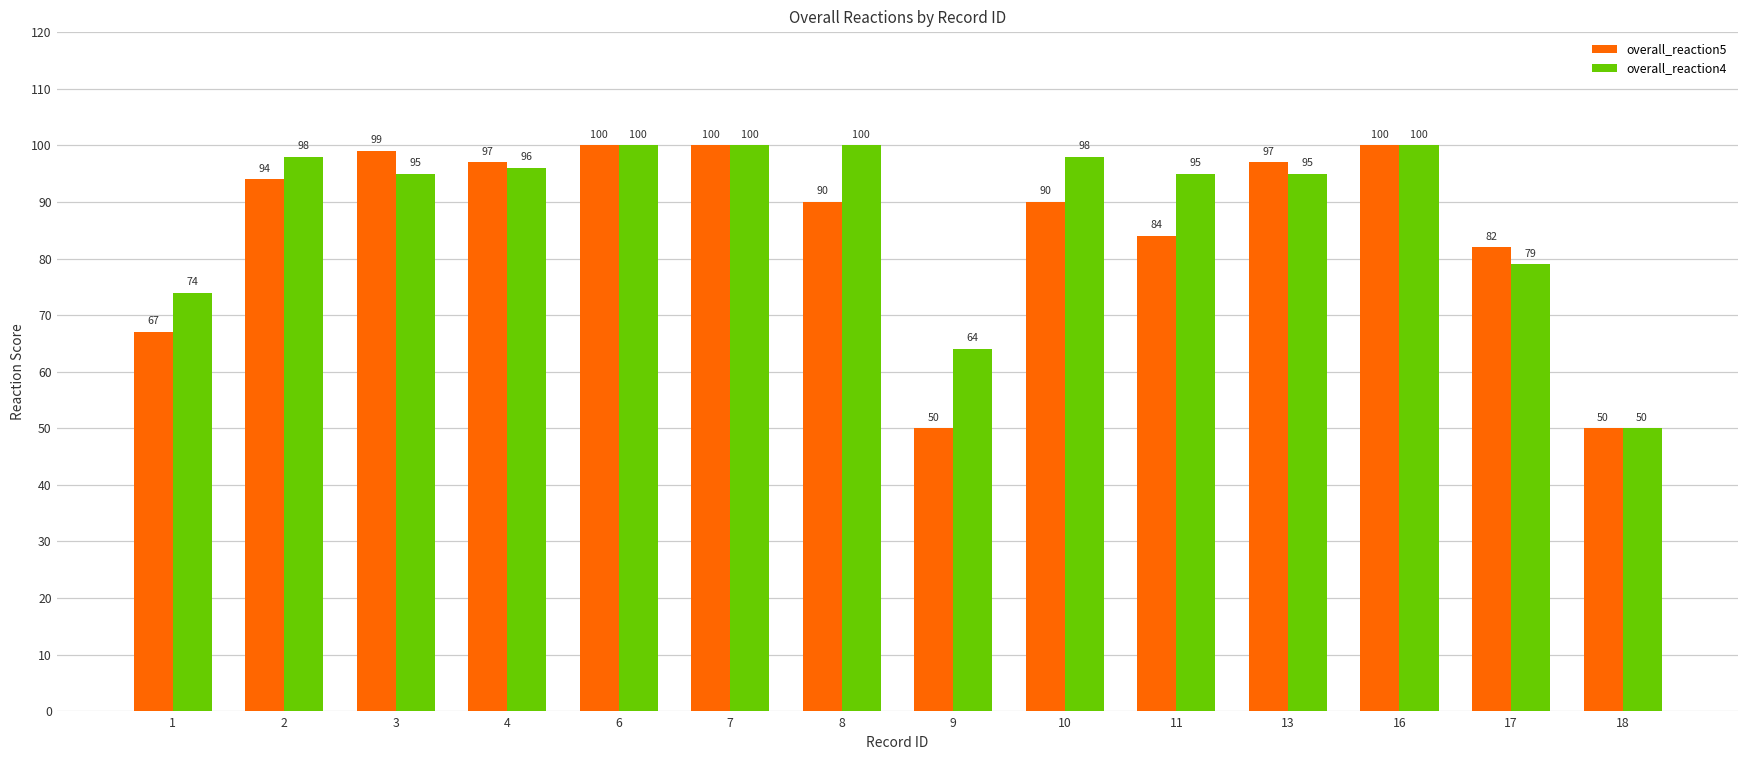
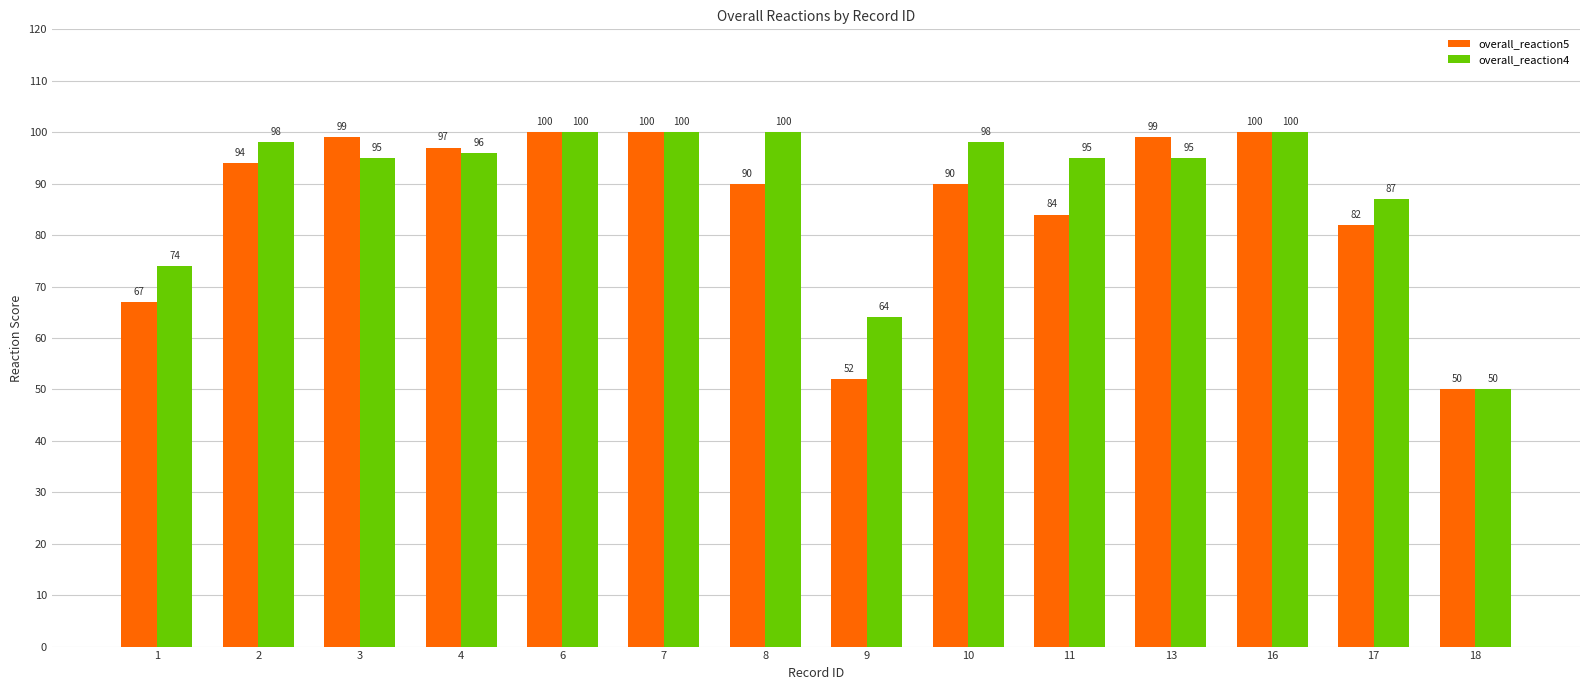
  {
    "overall_reaction5": {
      "1": 67,
      "2": 94,
      "3": 99,
      "4": 97,
      "6": 100,
      "7": 100,
      "8": 90,
-     "9": 50,
+     "9": 52,
      "10": 90,
      "11": 84,
-     "13": 97,
+     "13": 99,
      "16": 100,
      "17": 82,
      "18": 50
    },
    "overall_reaction4": {
      "1": 74,
      "2": 98,
      "3": 95,
      "4": 96,
      "6": 100,
      "7": 100,
      "8": 100,
      "9": 64,
      "10": 98,
      "11": 95,
      "13": 95,
      "16": 100,
-     "17": 79,
+     "17": 87,
      "18": 50
    }
  }
